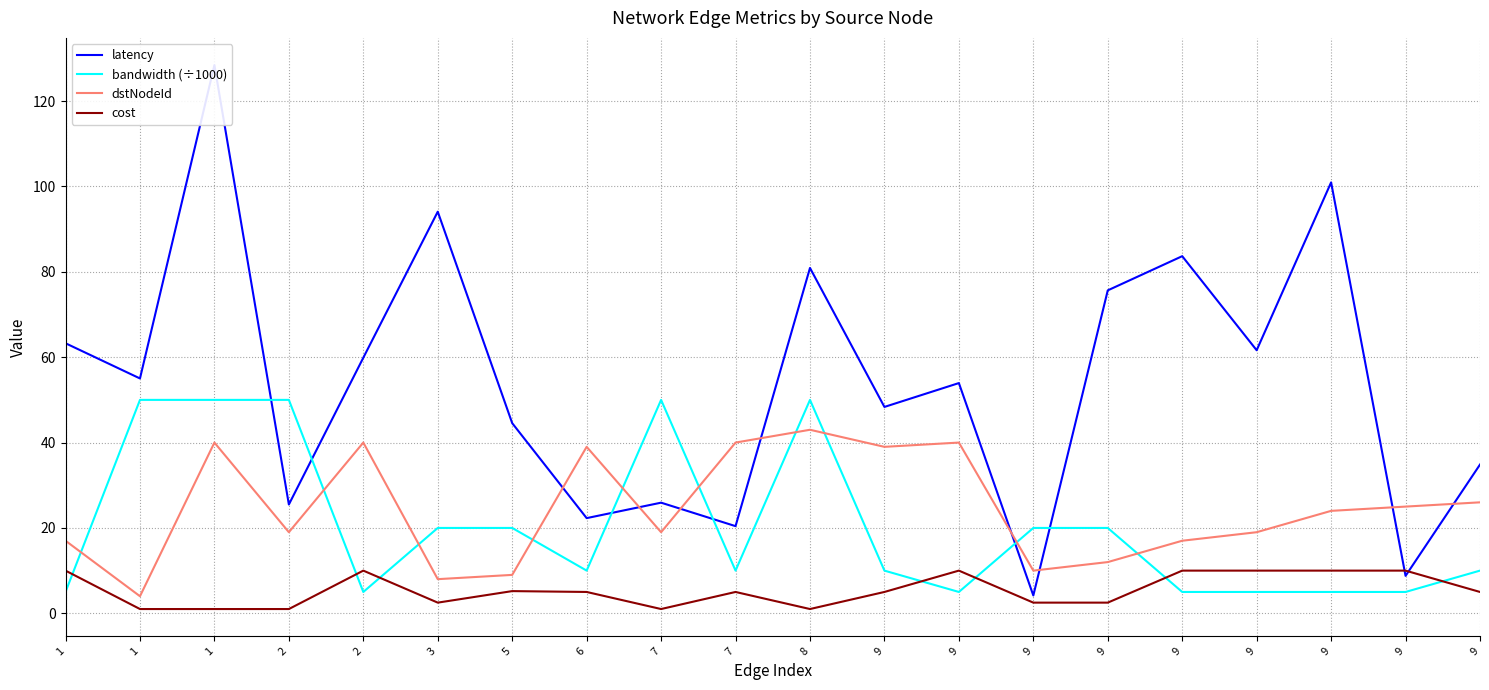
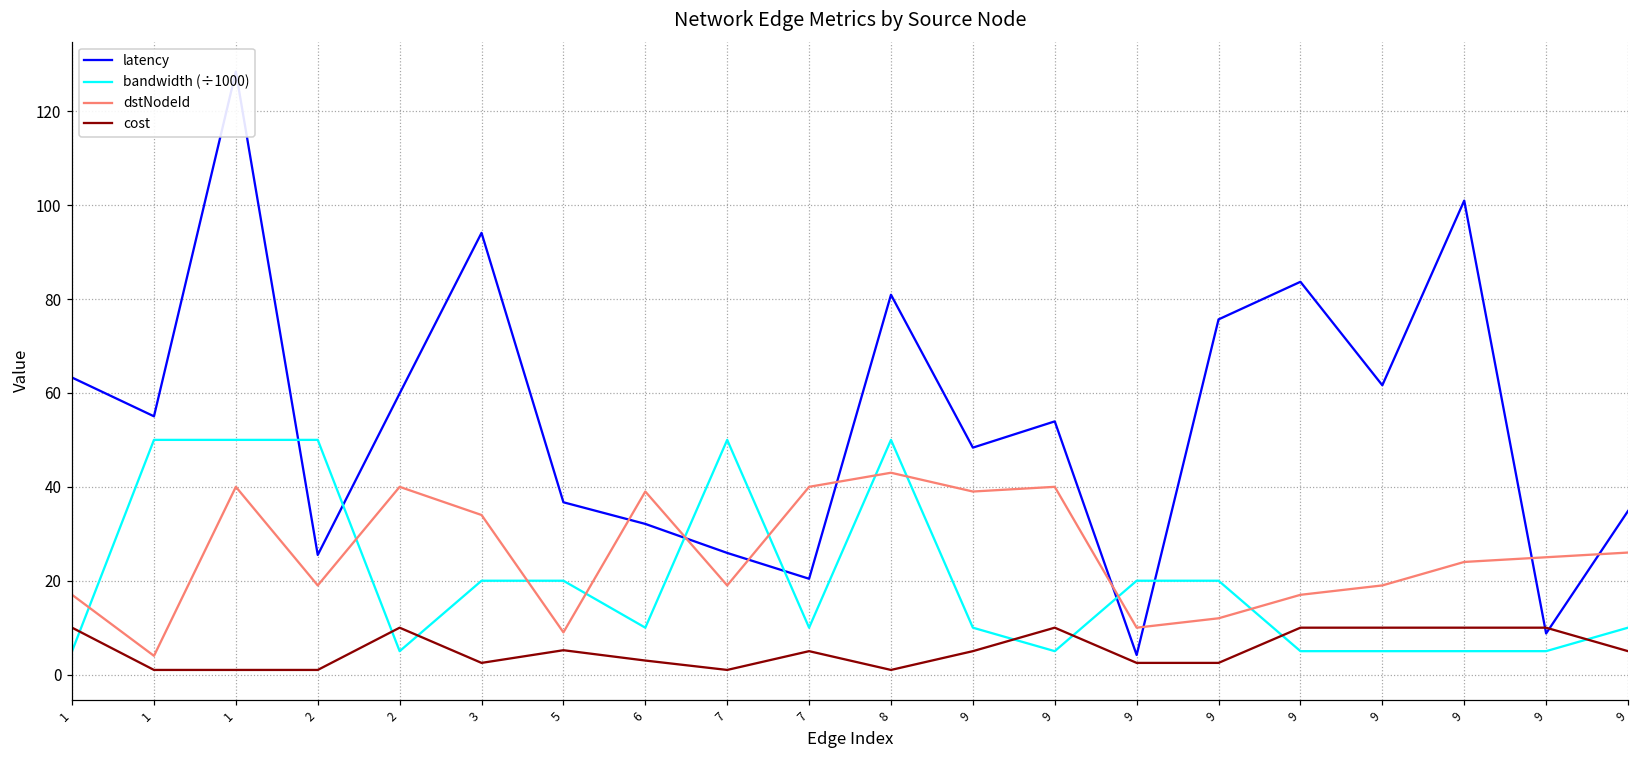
  {
    "latency": {
      "3": 94,
-     "5": 45,
-     "6": 22,
+     "5": 37,
+     "6": 32,
      "8": 81
    },
    "bandwidth (÷1000)": {
      "3": 20,
      "5": 20,
      "6": 10,
      "8": 50
    },
    "dstNodeId": {
-     "3": 8,
+     "3": 34,
      "5": 9,
      "6": 39,
      "8": 43
    },
    "cost": {
      "3": 3,
      "5": 5,
-     "6": 5,
+     "6": 3,
      "8": 1
    }
  }
